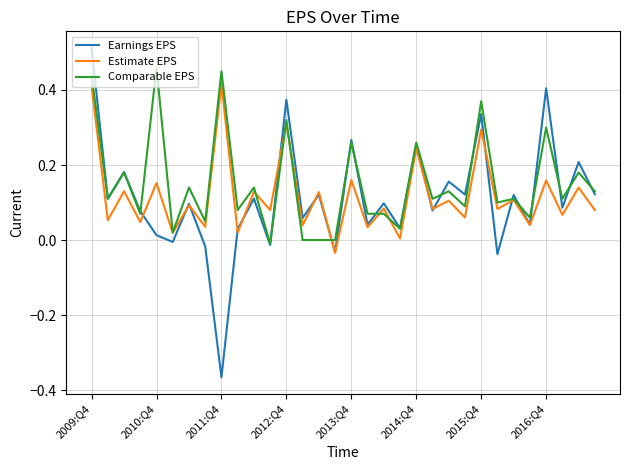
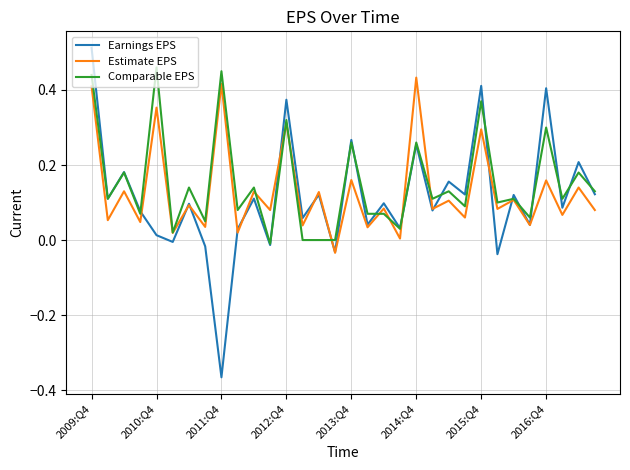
  {
    "Earnings EPS": {
      "2010:Q4": 0.01,
      "2011:Q4": -0.37,
      "2012:Q4": 0.37,
      "2013:Q4": 0.27,
-     "2015:Q4": 0.34,
+     "2015:Q4": 0.41,
      "2016:Q4": 0.40
    },
    "Estimate EPS": {
-     "2010:Q4": 0.15,
+     "2010:Q4": 0.35,
      "2011:Q4": 0.42,
      "2012:Q4": 0.31,
      "2013:Q4": 0.16,
-     "2014:Q4": 0.24,
+     "2014:Q4": 0.43,
      "2015:Q4": 0.30,
      "2016:Q4": 0.16
    },
    "Comparable EPS": {
      "2011:Q4": 0.45,
      "2012:Q4": 0.32,
      "2013:Q4": 0.26,
      "2015:Q4": 0.37,
      "2016:Q4": 0.30
    }
  }
